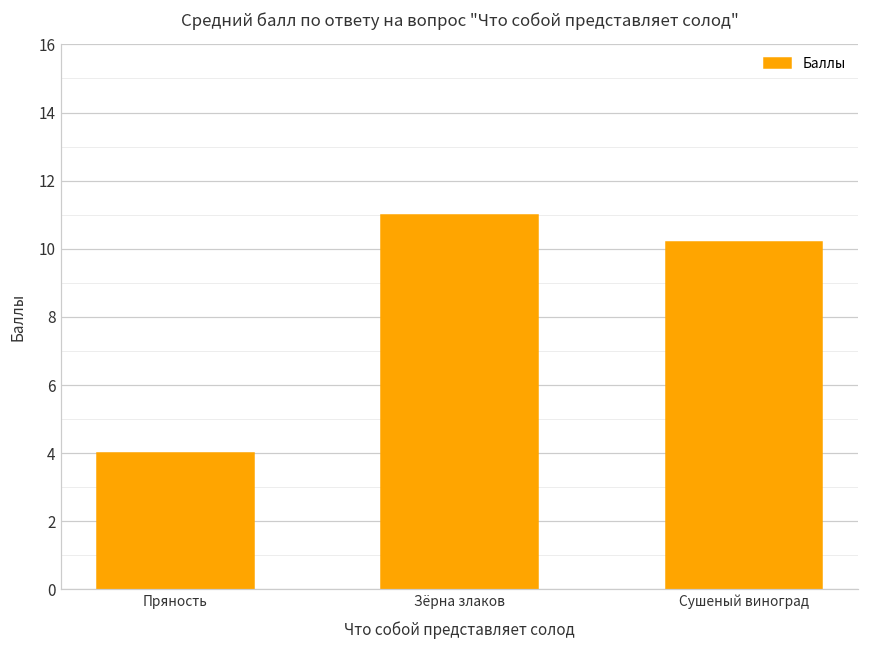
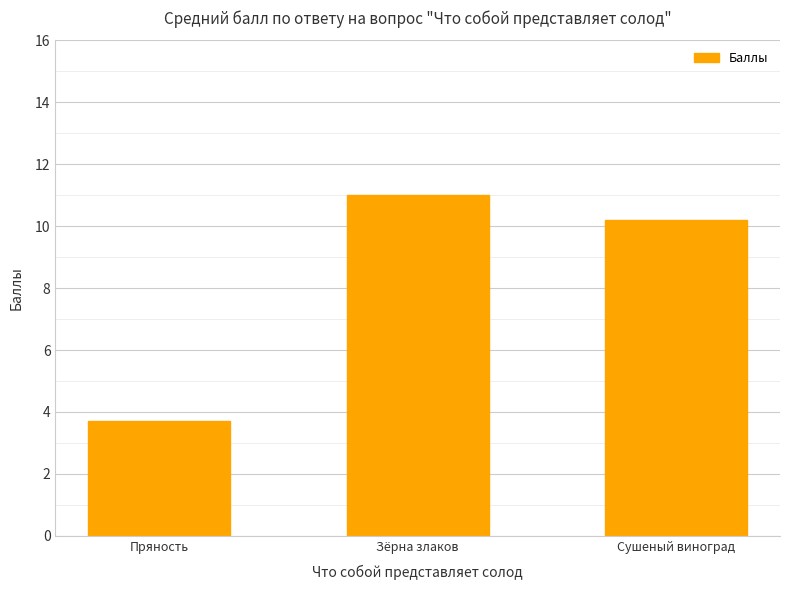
  {
-   "Пряность": 4.0,
+   "Пряность": 3.7,
    "Зёрна злаков": 11.0,
    "Сушеный виноград": 10.2
  }
